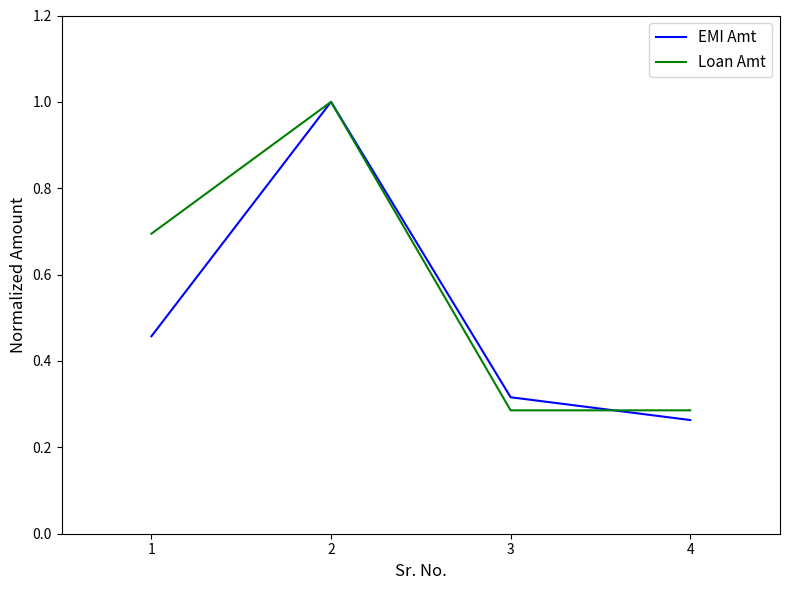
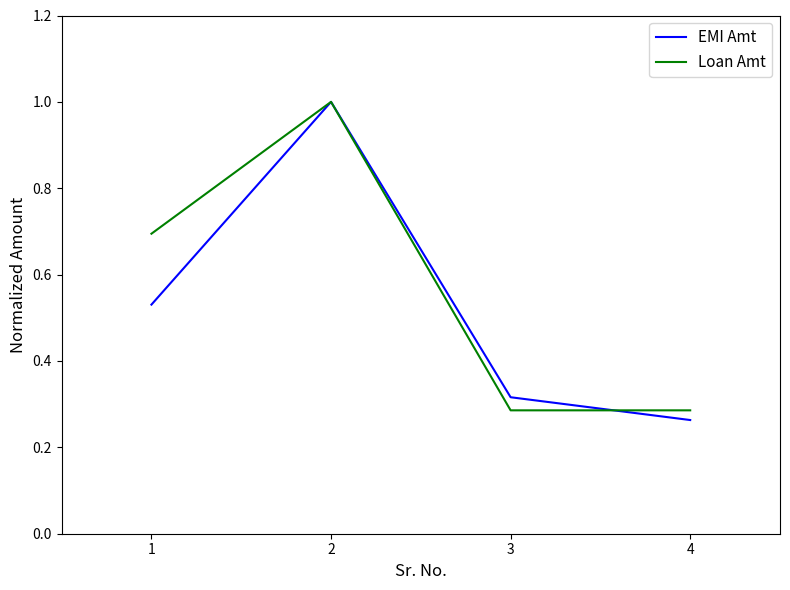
  {
    "EMI Amt": {
-     "1": 0.46,
+     "1": 0.53,
      "3": 0.32,
      "4": 0.26
    },
    "Loan Amt": {
      "1": 0.69,
      "3": 0.29,
      "4": 0.29
    }
  }
